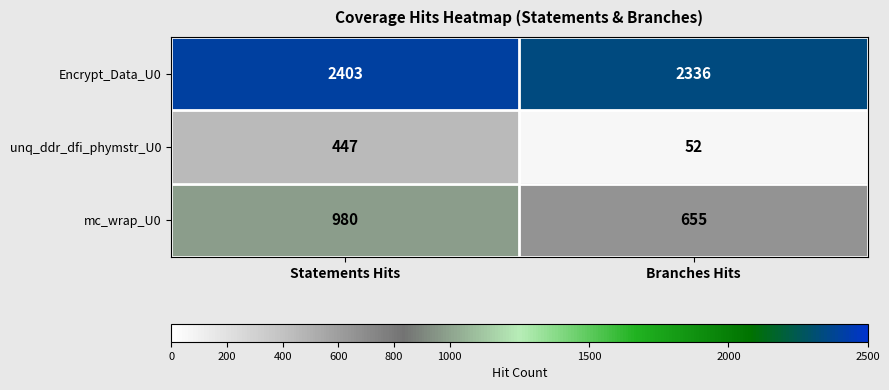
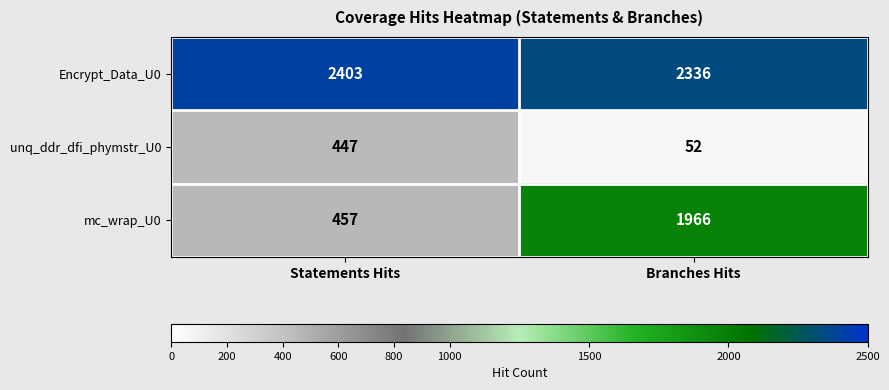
  {
    "Encrypt_Data_U0": {
      "Statements Hits": 2403,
      "Branches Hits": 2336
    },
    "unq_ddr_dfi_phymstr_U0": {
      "Statements Hits": 447,
      "Branches Hits": 52
    },
    "mc_wrap_U0": {
-     "Statements Hits": 980,
-     "Branches Hits": 655
+     "Statements Hits": 457,
+     "Branches Hits": 1966
    }
  }
